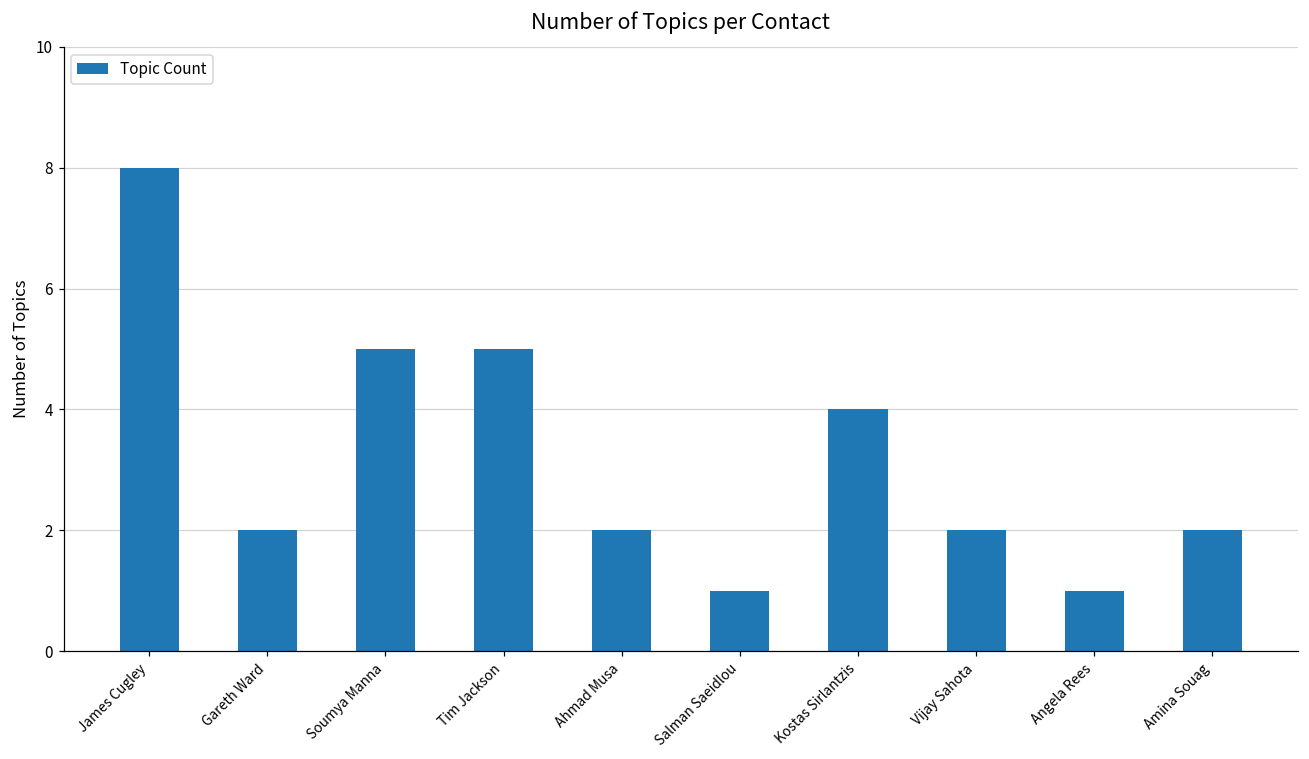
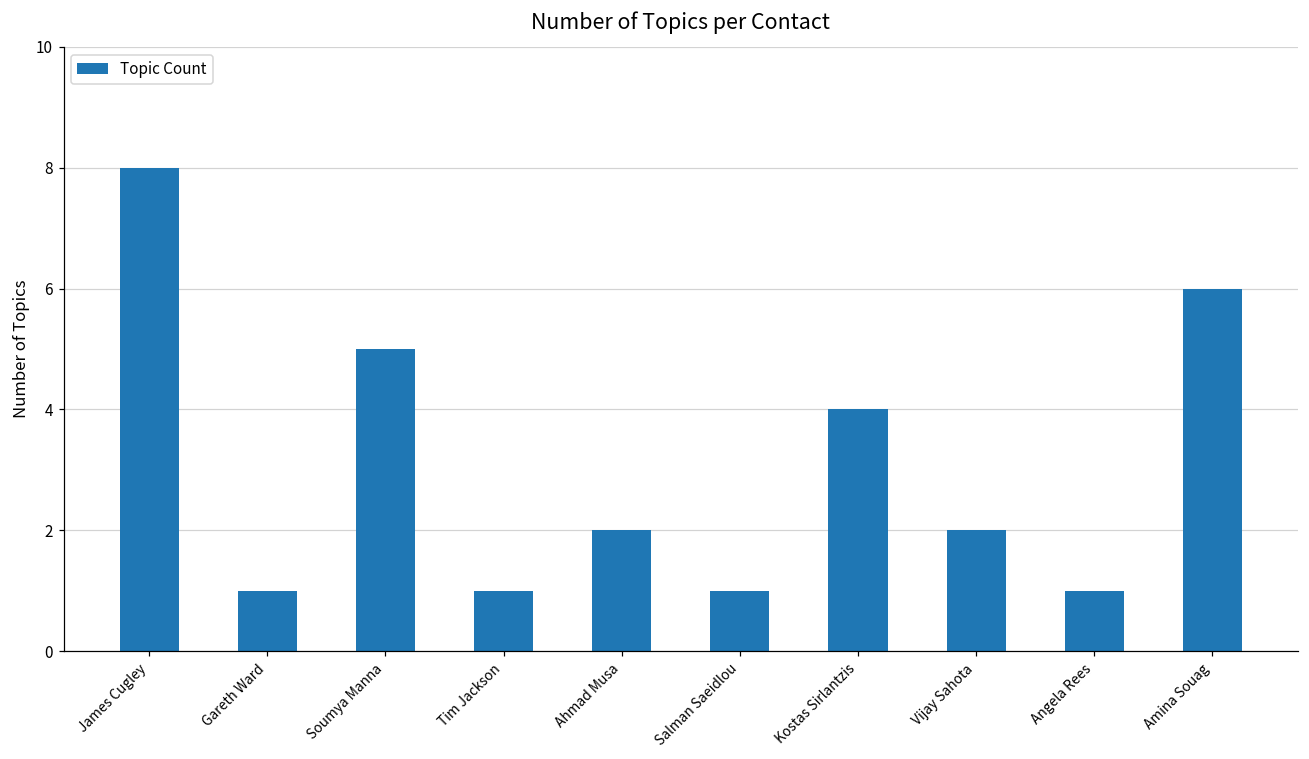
  {
    "James Cugley": 8,
-   "Gareth Ward": 2,
+   "Gareth Ward": 1,
    "Soumya Manna": 5,
-   "Tim Jackson": 5,
+   "Tim Jackson": 1,
    "Ahmad Musa": 2,
    "Salman Saeidlou": 1,
    "Kostas Sirlantzis": 4,
    "Vijay Sahota": 2,
    "Angela Rees": 1,
-   "Amina Souag": 2
+   "Amina Souag": 6
  }
